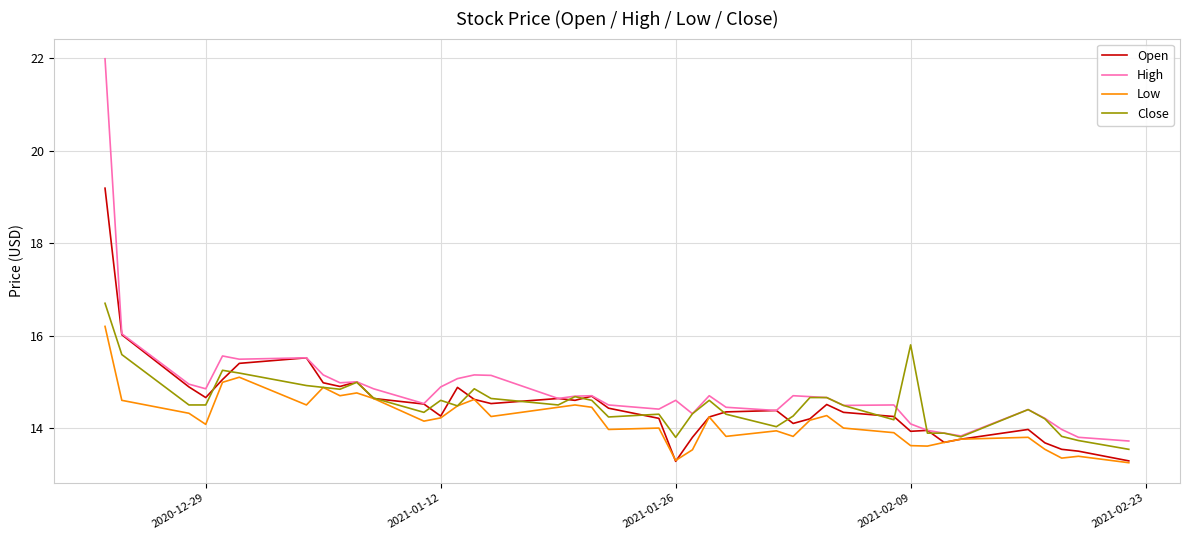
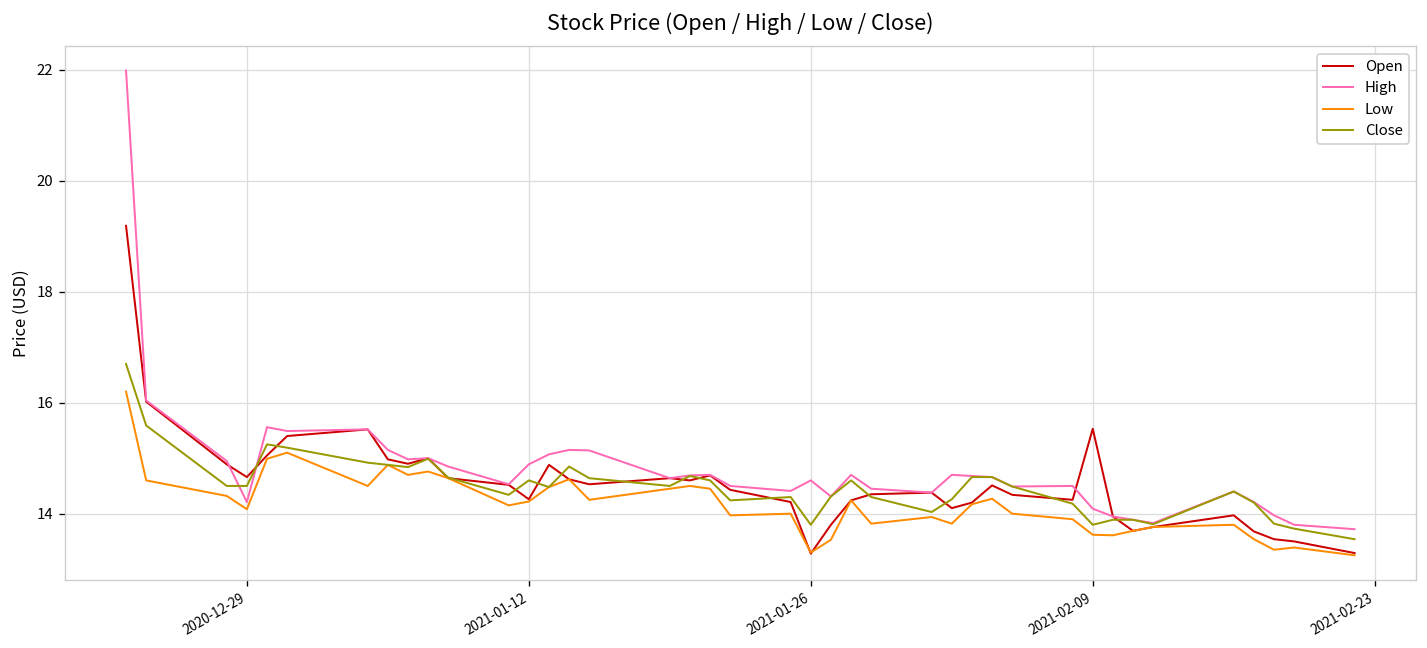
  {
    "Open": {
      "2020-12-29": 14.7,
-     "2021-02-09": 13.9
+     "2021-02-09": 15.5
    },
    "High": {
-     "2020-12-29": 14.9,
+     "2020-12-29": 14.2,
      "2021-01-12": 14.9,
      "2021-01-26": 14.6,
      "2021-02-09": 14.1
    },
    "Low": {
      "2020-12-29": 14.1,
      "2021-02-09": 13.6
    },
    "Close": {
      "2020-12-29": 14.5,
      "2021-01-12": 14.6,
      "2021-01-26": 13.8,
-     "2021-02-09": 15.8
+     "2021-02-09": 13.8
    }
  }
